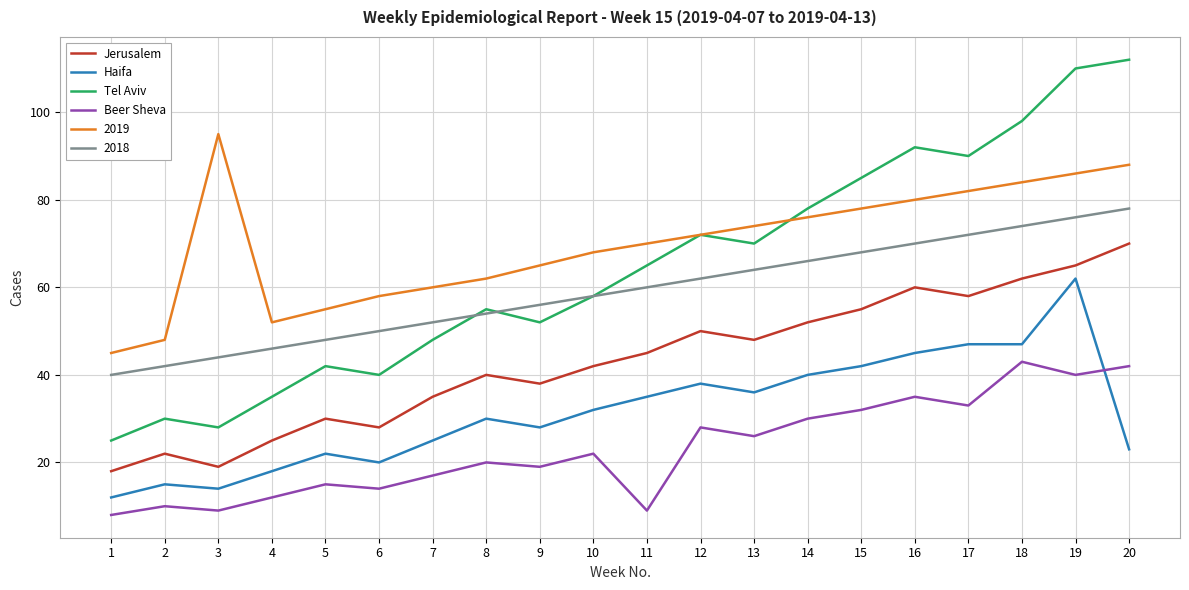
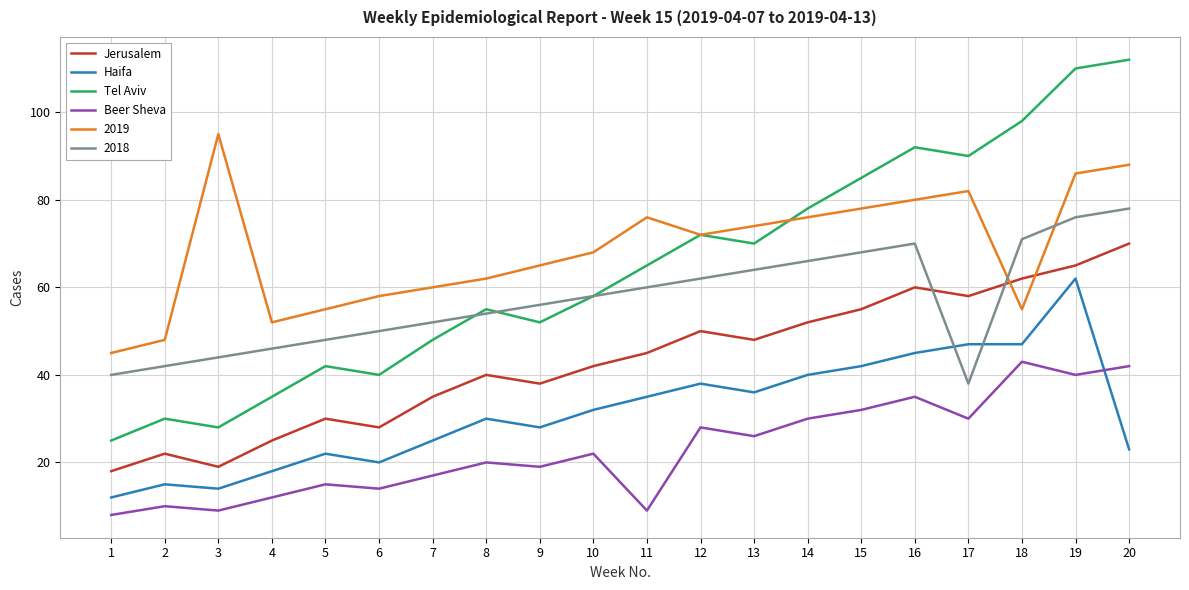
  {
    "Jerusalem": {
      "1": 18,
      "2": 22,
      "3": 19,
      "4": 25,
      "5": 30,
      "6": 28,
      "7": 35,
      "8": 40,
      "9": 38,
      "10": 42,
      "11": 45,
      "12": 50,
      "13": 48,
      "14": 52,
      "15": 55,
      "16": 60,
      "17": 58,
      "18": 62,
      "19": 65,
      "20": 70
    },
    "Haifa": {
      "1": 12,
      "2": 15,
      "3": 14,
      "4": 18,
      "5": 22,
      "6": 20,
      "7": 25,
      "8": 30,
      "9": 28,
      "10": 32,
      "11": 35,
      "12": 38,
      "13": 36,
      "14": 40,
      "15": 42,
      "16": 45,
      "17": 47,
      "18": 47,
      "19": 62,
      "20": 23
    },
    "Tel Aviv": {
      "1": 25,
      "2": 30,
      "3": 28,
      "4": 35,
      "5": 42,
      "6": 40,
      "7": 48,
      "8": 55,
      "9": 52,
      "11": 65,
      "13": 70,
      "14": 78,
      "15": 85,
      "16": 92,
      "17": 90,
      "18": 98,
      "19": 110,
      "20": 112
    },
    "Beer Sheva": {
      "1": 8,
      "2": 10,
      "3": 9,
      "4": 12,
      "5": 15,
      "6": 14,
      "7": 17,
      "8": 20,
      "9": 19,
      "10": 22,
      "11": 9,
      "12": 28,
      "13": 26,
      "14": 30,
      "15": 32,
      "16": 35,
-     "17": 33,
+     "17": 30,
      "18": 43,
      "19": 40,
      "20": 42
    },
    "2019": {
      "1": 45,
      "2": 48,
      "3": 95,
      "4": 52,
      "5": 55,
      "6": 58,
      "7": 60,
      "8": 62,
      "9": 65,
      "10": 68,
-     "11": 70,
+     "11": 76,
      "13": 74,
      "14": 76,
      "15": 78,
      "16": 80,
      "17": 82,
-     "18": 84,
+     "18": 55,
      "19": 86,
      "20": 88
    },
    "2018": {
      "1": 40,
      "2": 42,
      "3": 44,
      "4": 46,
      "5": 48,
      "6": 50,
      "7": 52,
      "8": 54,
      "9": 56,
      "11": 60,
      "12": 62,
      "13": 64,
      "14": 66,
      "15": 68,
      "16": 70,
-     "17": 72,
-     "18": 74,
+     "17": 38,
+     "18": 71,
      "19": 76,
      "20": 78
    }
  }
